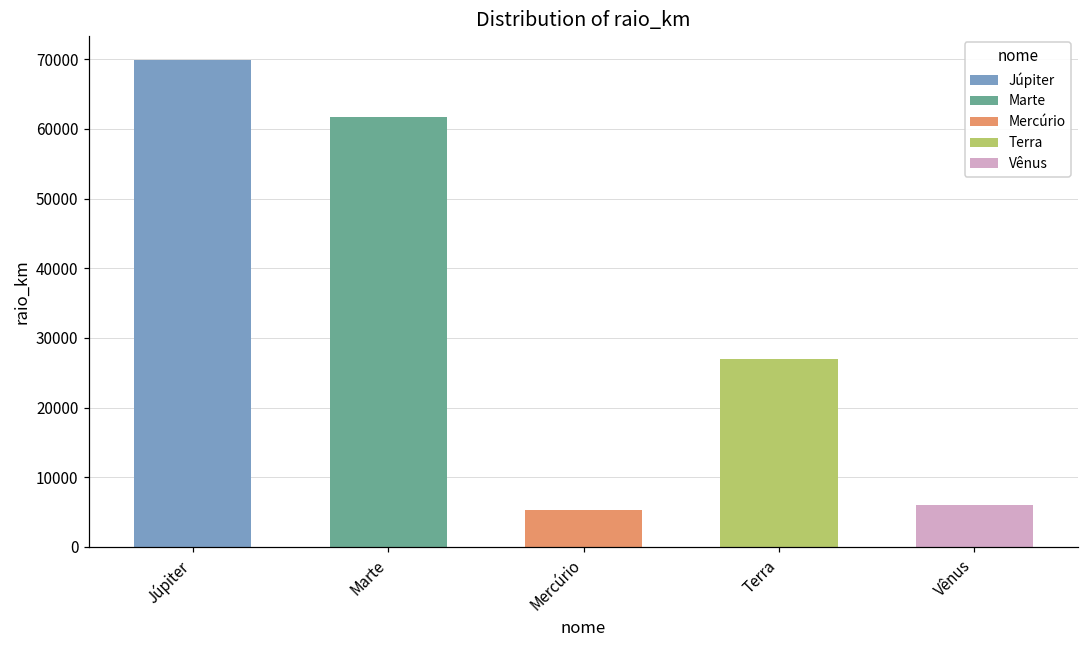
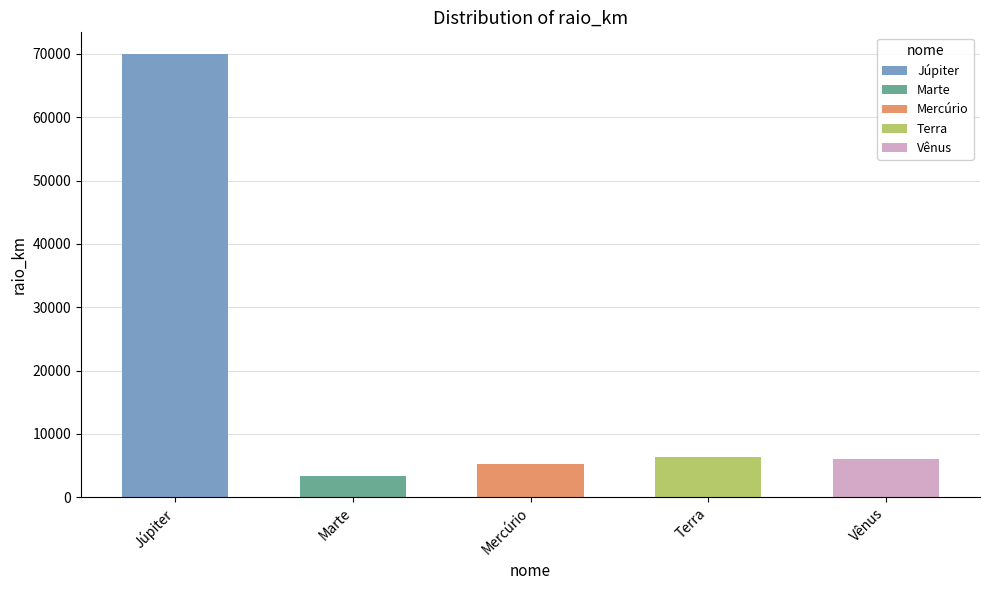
  {
    "Júpiter": 70000,
-   "Marte": 62000,
+   "Marte": 3000,
    "Mercúrio": 5000,
-   "Terra": 27000,
+   "Terra": 6000,
    "Vênus": 6000
  }
